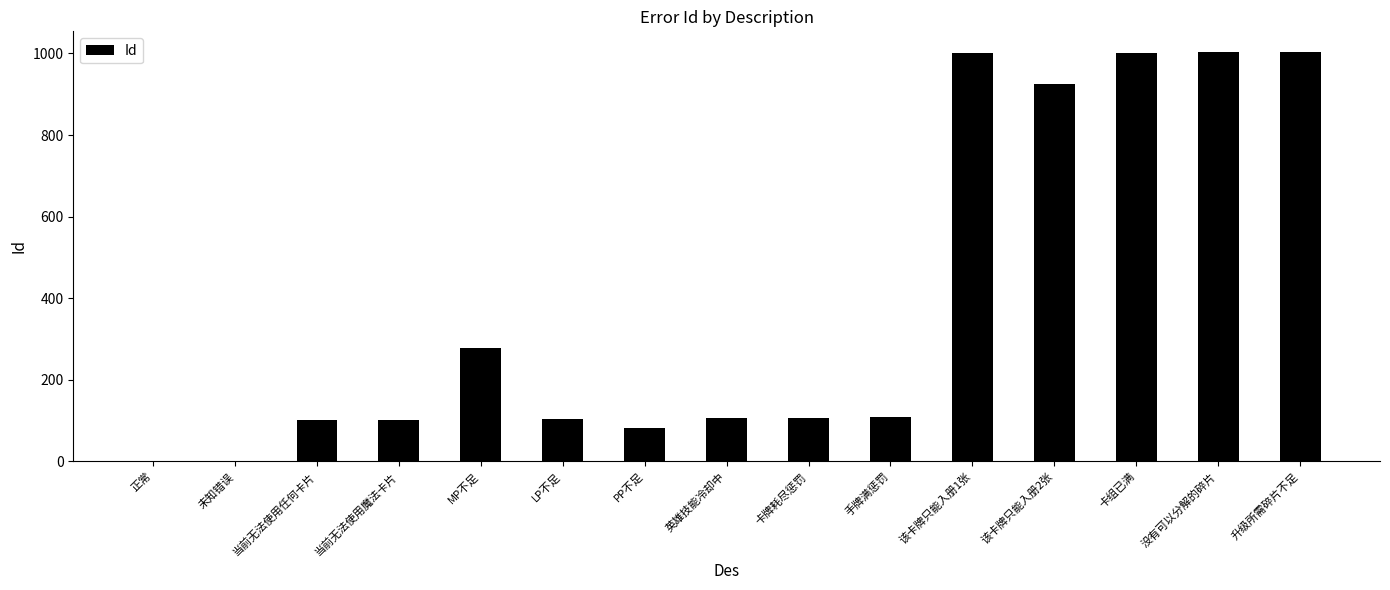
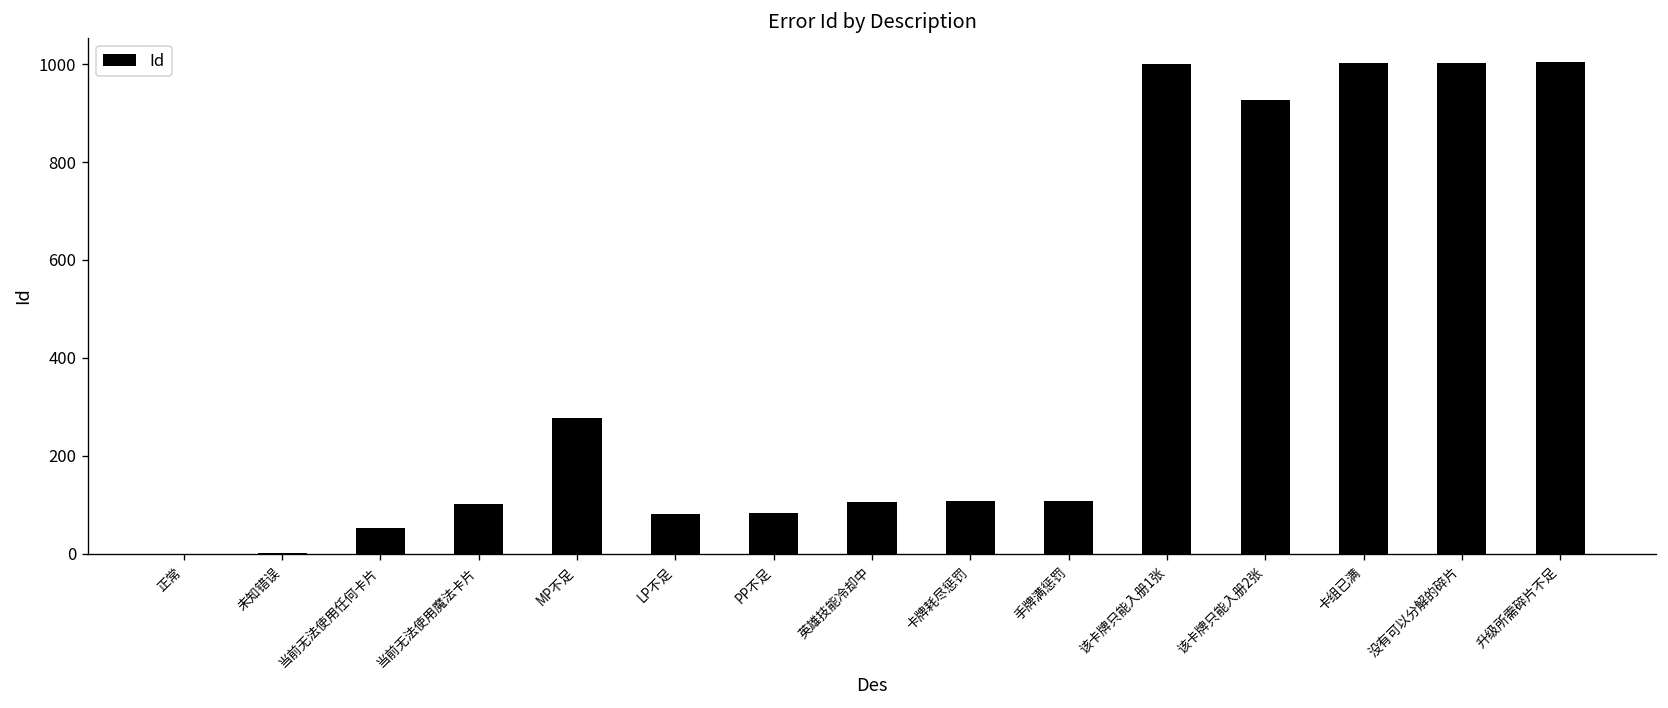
  {
    "正常": 0,
-   "当前无法使用任何卡片": 100,
+   "当前无法使用任何卡片": 50,
    "当前无法使用魔法卡片": 100,
    "MP不足": 280,
-   "LP不足": 100,
+   "LP不足": 80,
    "PP不足": 80,
    "英雄技能冷却中": 110,
    "卡牌耗尽惩罚": 110,
    "手牌满惩罚": 110,
    "该卡牌只能入册1张": 1000,
    "该卡牌只能入册2张": 930,
    "卡组已满": 1000,
    "没有可以分解的碎片": 1000,
    "升级所需碎片不足": 1000
  }
